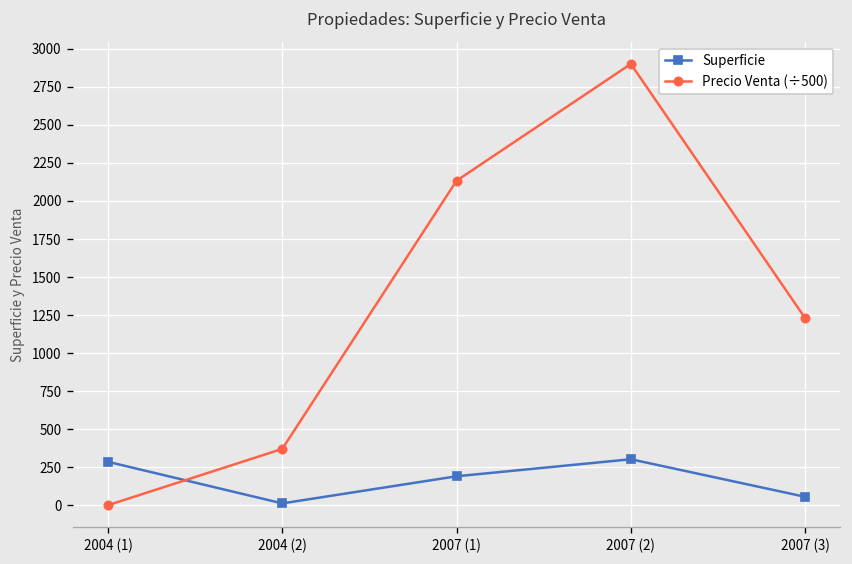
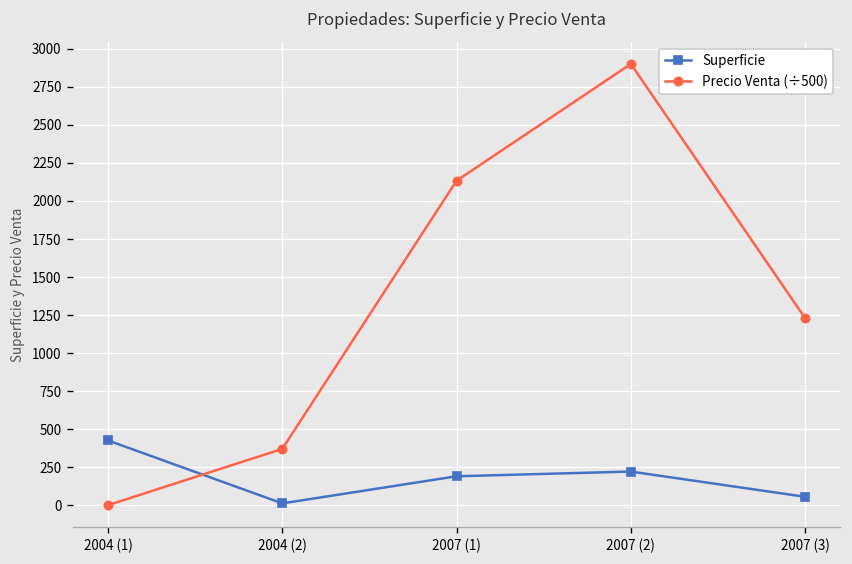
  {
    "Superficie": {
-     "2004 (1)": 290,
+     "2004 (1)": 430,
      "2004 (2)": 10,
      "2007 (1)": 190,
-     "2007 (2)": 300,
+     "2007 (2)": 220,
      "2007 (3)": 60
    },
    "Precio Venta (÷500)": {
      "2004 (1)": 0,
      "2004 (2)": 370,
      "2007 (1)": 2130,
      "2007 (2)": 2900,
      "2007 (3)": 1230
    }
  }
